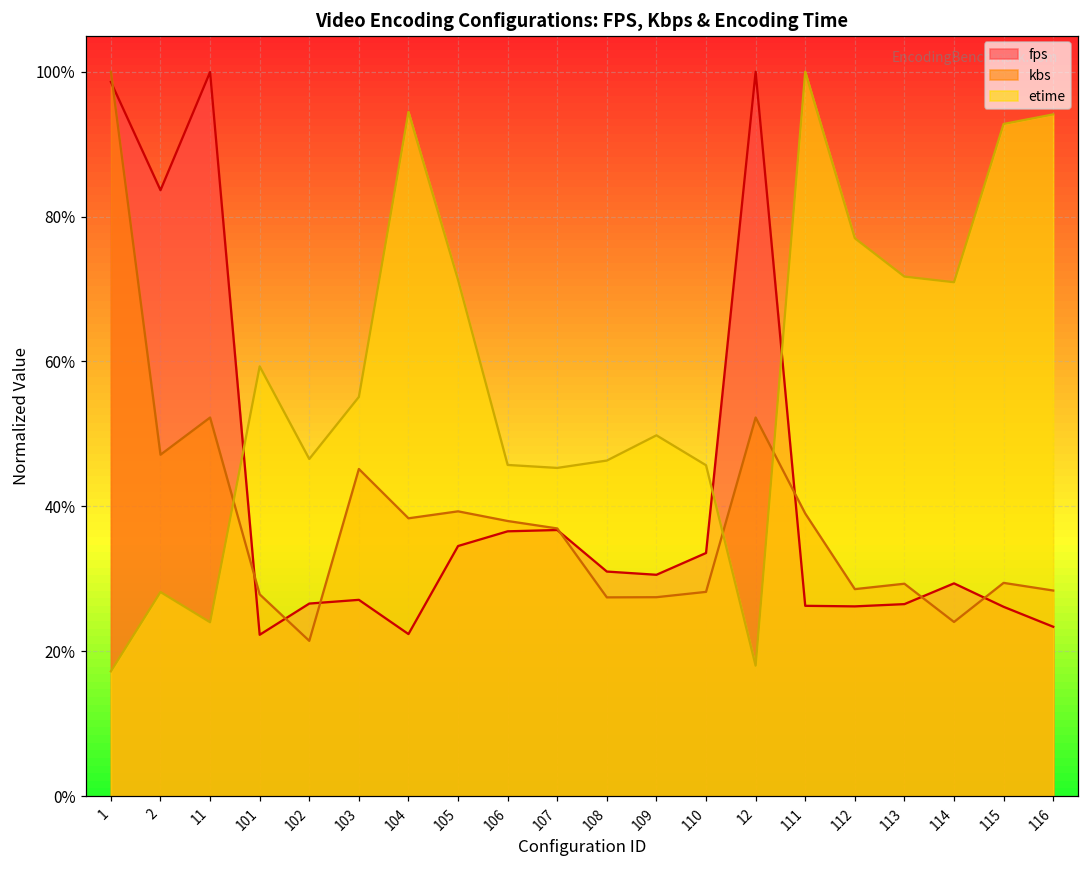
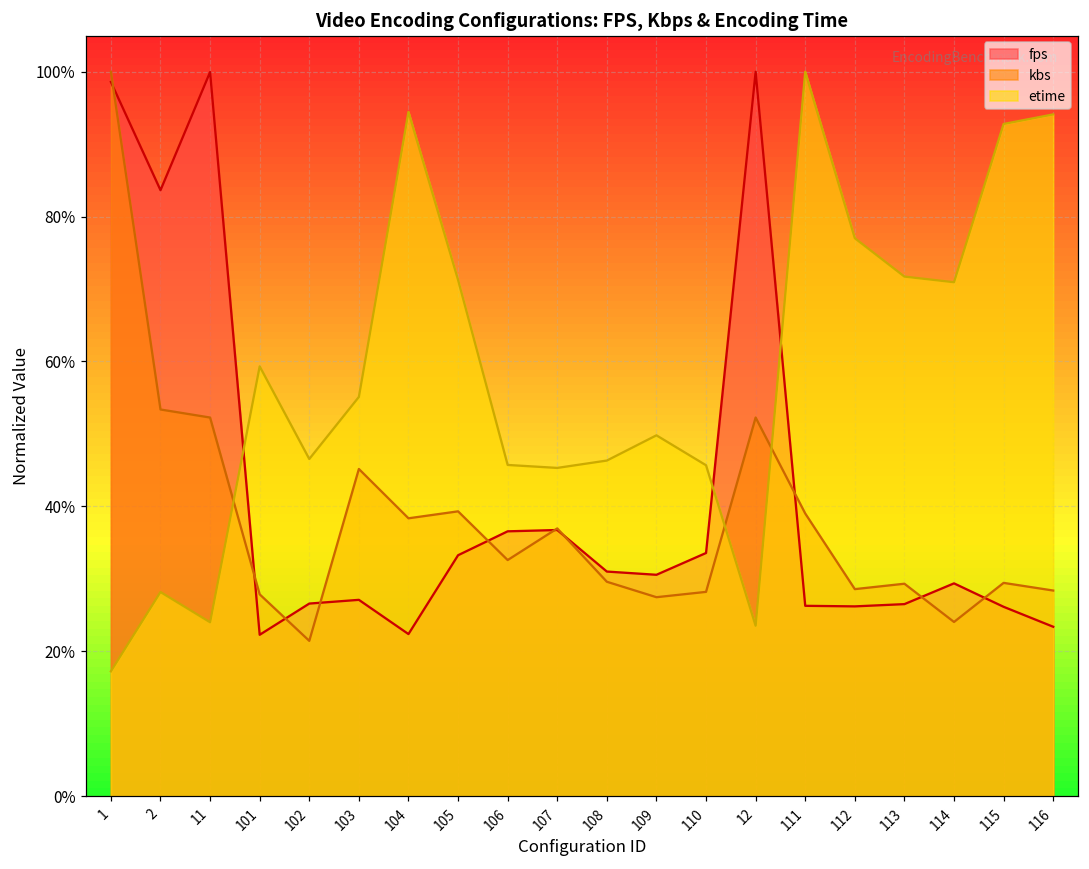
  {
    "fps": {
      "1": "99%",
      "2": "84%",
      "11": "100%",
      "101": "22%",
      "102": "27%",
      "103": "27%",
      "104": "22%",
-     "105": "35%",
+     "105": "33%",
      "106": "37%",
      "108": "31%",
      "109": "31%",
      "110": "34%",
      "12": "100%",
      "111": "26%",
      "112": "26%",
      "113": "26%",
      "114": "29%",
      "115": "26%",
      "116": "23%"
    },
    "kbs": {
      "1": "100%",
-     "2": "47%",
+     "2": "53%",
      "11": "52%",
      "101": "28%",
      "102": "21%",
      "103": "45%",
      "104": "38%",
      "105": "39%",
-     "106": "38%",
-     "108": "27%",
+     "106": "33%",
+     "108": "30%",
      "109": "27%",
      "110": "28%",
      "12": "52%",
      "111": "39%",
      "112": "29%",
      "113": "29%",
      "114": "24%",
      "115": "29%",
      "116": "28%"
    },
    "etime": {
      "1": "17%",
      "2": "28%",
      "11": "24%",
      "101": "59%",
      "102": "47%",
      "103": "55%",
      "104": "94%",
      "105": "71%",
      "106": "46%",
      "107": "45%",
      "108": "46%",
      "109": "50%",
      "110": "46%",
-     "12": "18%",
+     "12": "24%",
      "111": "100%",
      "112": "77%",
      "113": "72%",
      "114": "71%",
      "115": "93%",
      "116": "94%"
    }
  }
